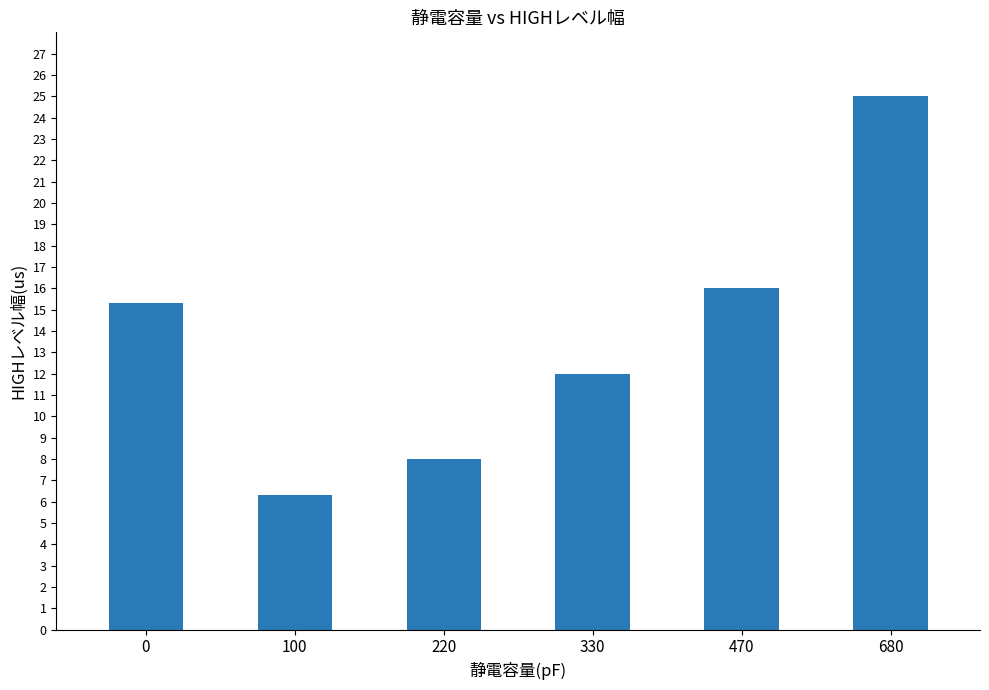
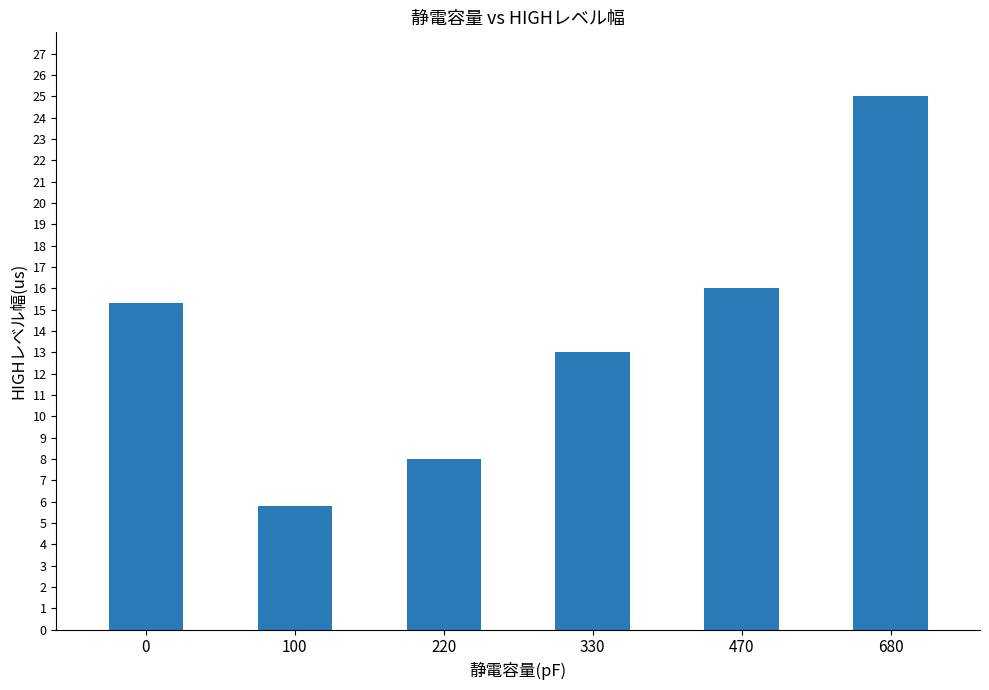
  {
    "0": 15.3,
-   "100": 6.3,
+   "100": 5.8,
    "220": 8.0,
-   "330": 12,
+   "330": 13,
    "470": 16.0,
    "680": 25.0
  }
